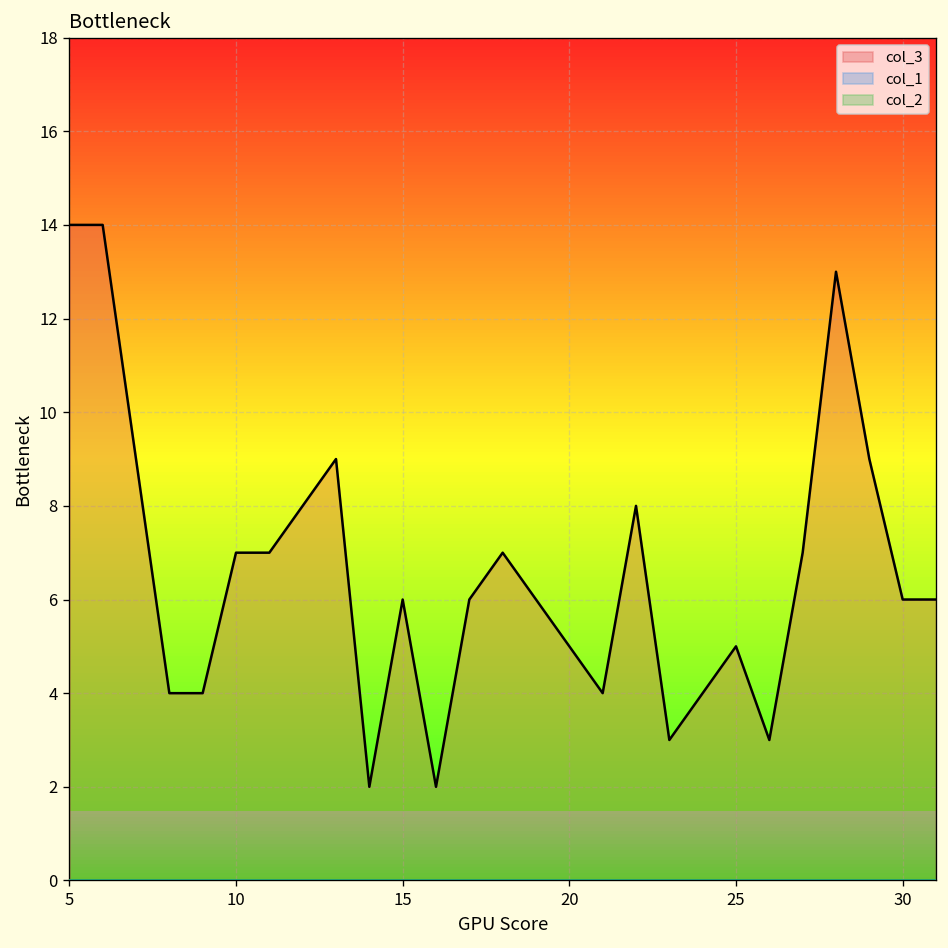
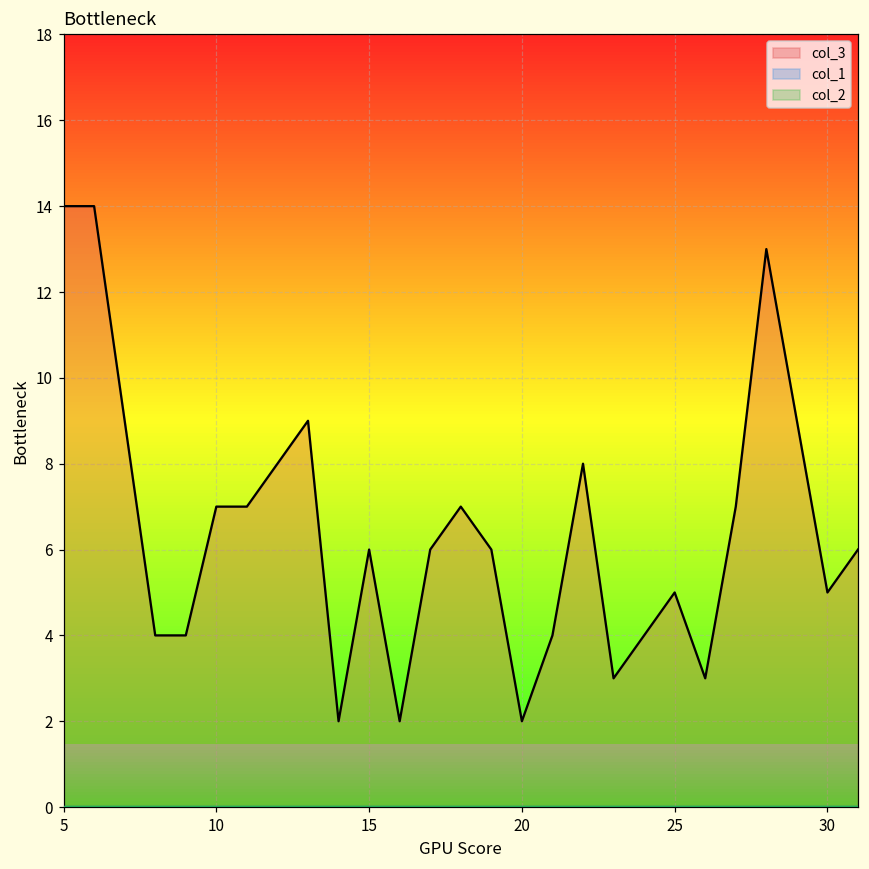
  {
    "col_3": {
      "5": 14,
      "10": 7,
      "15": 6,
-     "20": 5,
+     "20": 2,
      "25": 5,
-     "30": 6
+     "30": 5
    },
    "col_2": {
      "5": 0,
      "10": 0,
      "15": 0,
      "20": 0,
      "25": 0,
      "30": 0
    }
  }
